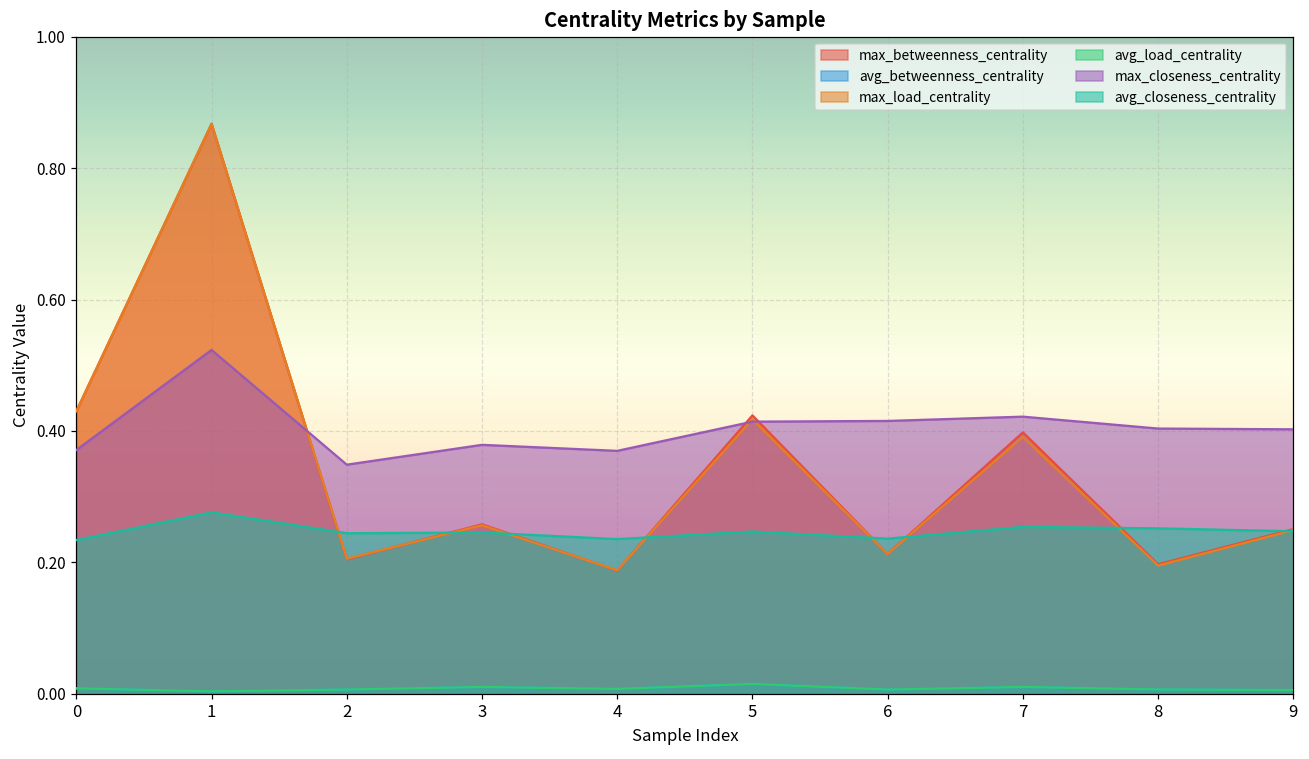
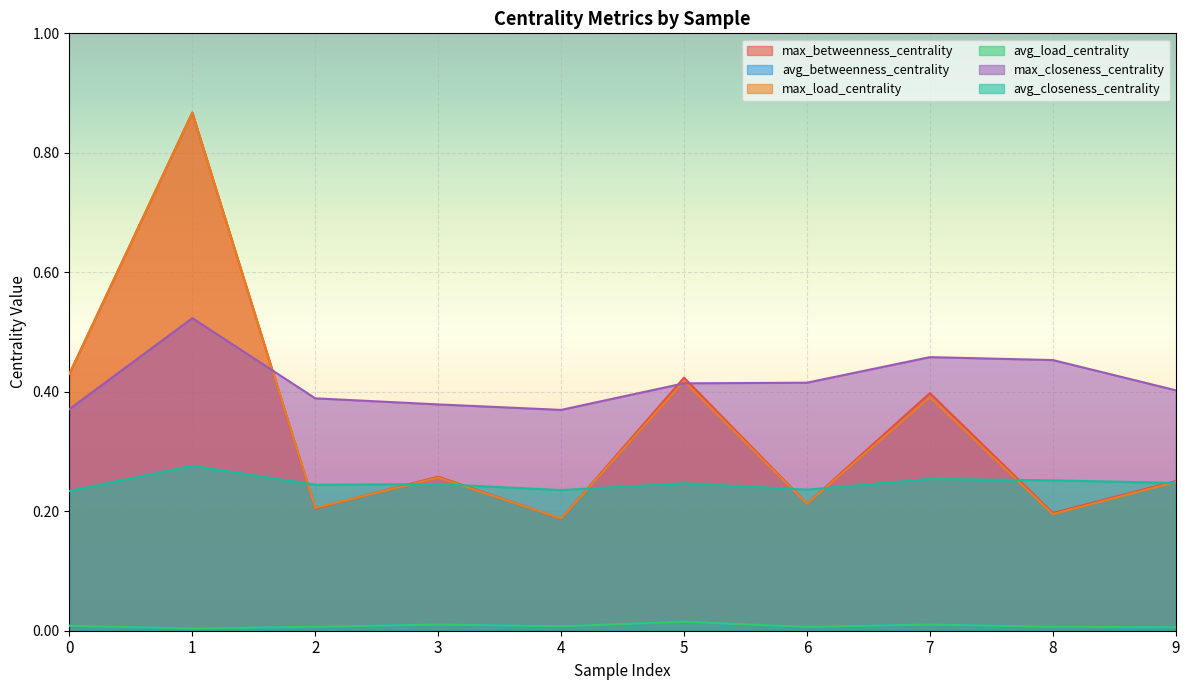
  {
    "max_closeness_centrality": {
      "0": 0.37,
      "1": 0.52,
-     "2": 0.35,
+     "2": 0.39,
      "3": 0.38,
      "4": 0.37,
      "6": 0.42,
-     "7": 0.42,
-     "8": 0.40,
+     "7": 0.46,
+     "8": 0.45,
      "9": 0.40
    }
  }
